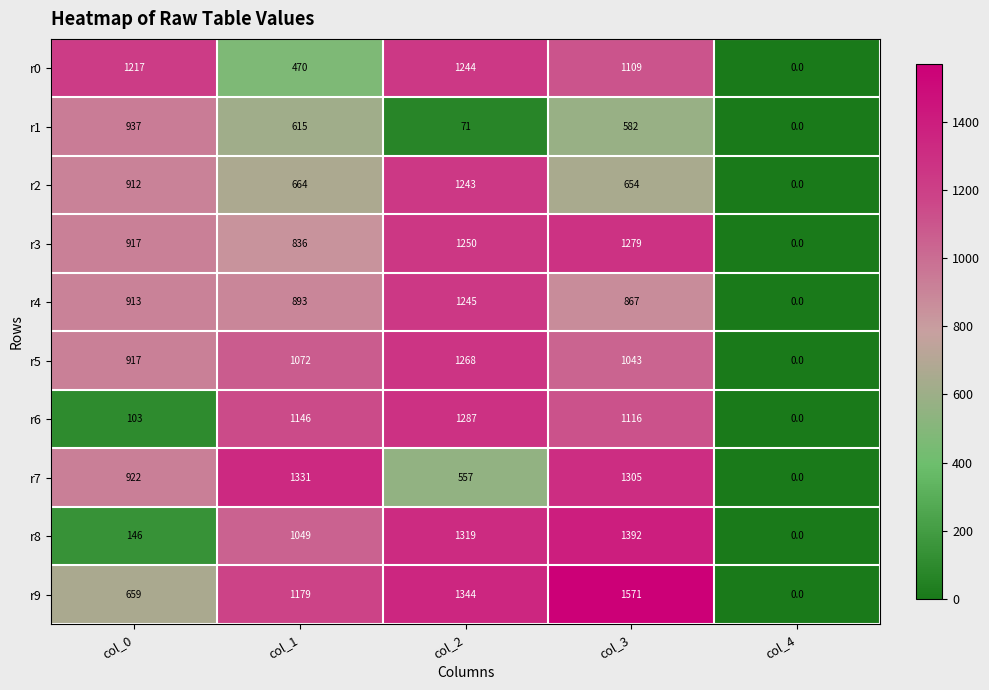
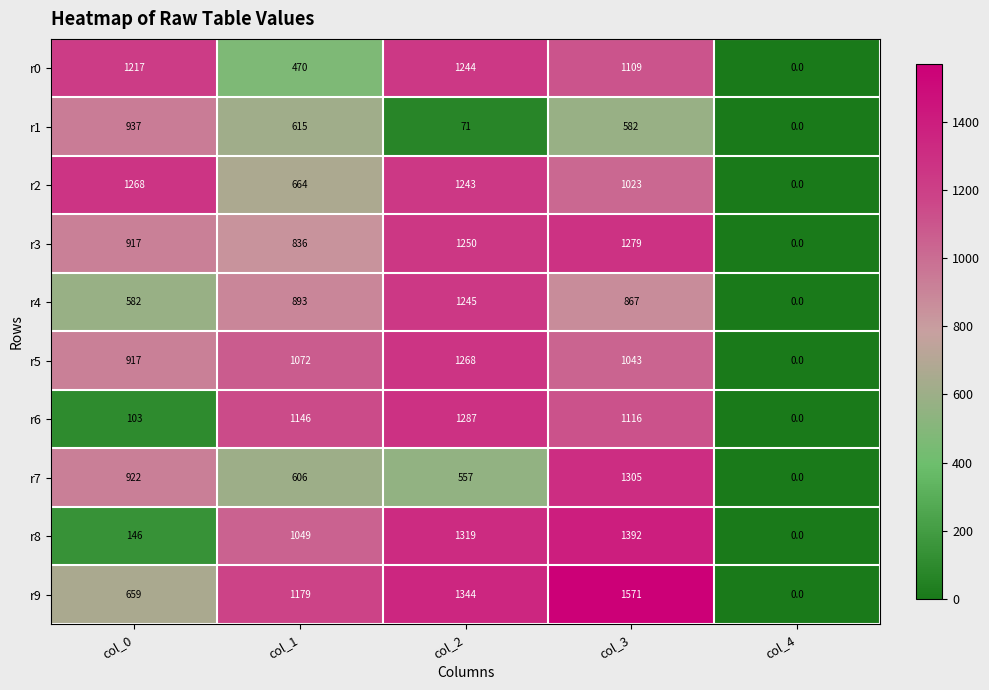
  {
    "r0": {
      "col_0": 1217,
      "col_1": 470,
      "col_2": 1244,
      "col_3": 1109,
      "col_4": 0.0
    },
    "r1": {
      "col_0": 937,
      "col_1": 615,
      "col_2": 71,
      "col_3": 582,
      "col_4": 0.0
    },
    "r2": {
-     "col_0": 912,
+     "col_0": 1268,
      "col_1": 664,
      "col_2": 1243,
-     "col_3": 654,
+     "col_3": 1023,
      "col_4": 0.0
    },
    "r3": {
      "col_0": 917,
      "col_1": 836,
      "col_2": 1250,
      "col_3": 1279,
      "col_4": 0.0
    },
    "r4": {
-     "col_0": 913,
+     "col_0": 582,
      "col_1": 893,
      "col_2": 1245,
      "col_3": 867,
      "col_4": 0.0
    },
    "r5": {
      "col_0": 917,
      "col_1": 1072,
      "col_2": 1268,
      "col_3": 1043,
      "col_4": 0.0
    },
    "r6": {
      "col_0": 103,
      "col_1": 1146,
      "col_2": 1287,
      "col_3": 1116,
      "col_4": 0.0
    },
    "r7": {
      "col_0": 922,
-     "col_1": 1331,
+     "col_1": 606,
      "col_2": 557,
      "col_3": 1305,
      "col_4": 0.0
    },
    "r8": {
      "col_0": 146,
      "col_1": 1049,
      "col_2": 1319,
      "col_3": 1392,
      "col_4": 0.0
    },
    "r9": {
      "col_0": 659,
      "col_1": 1179,
      "col_2": 1344,
      "col_3": 1571,
      "col_4": 0.0
    }
  }
